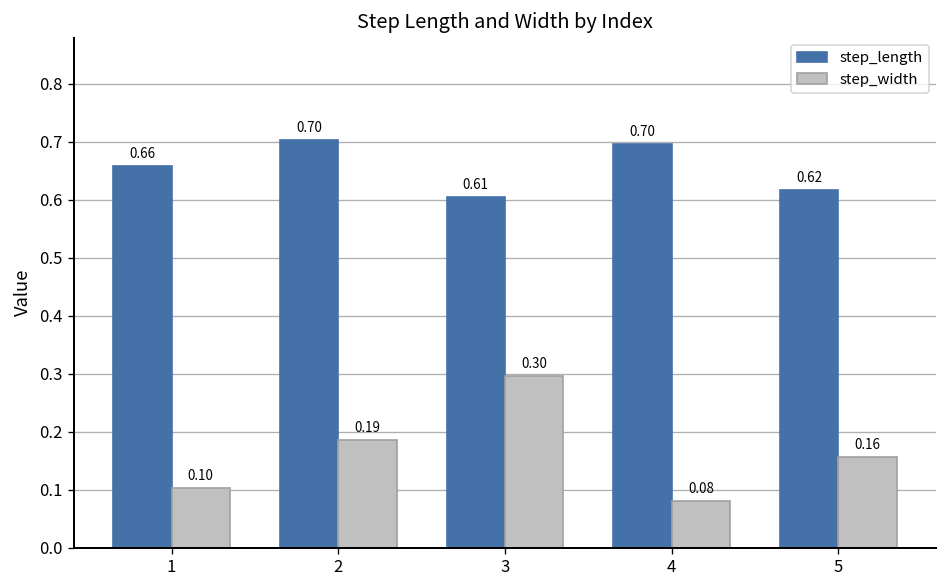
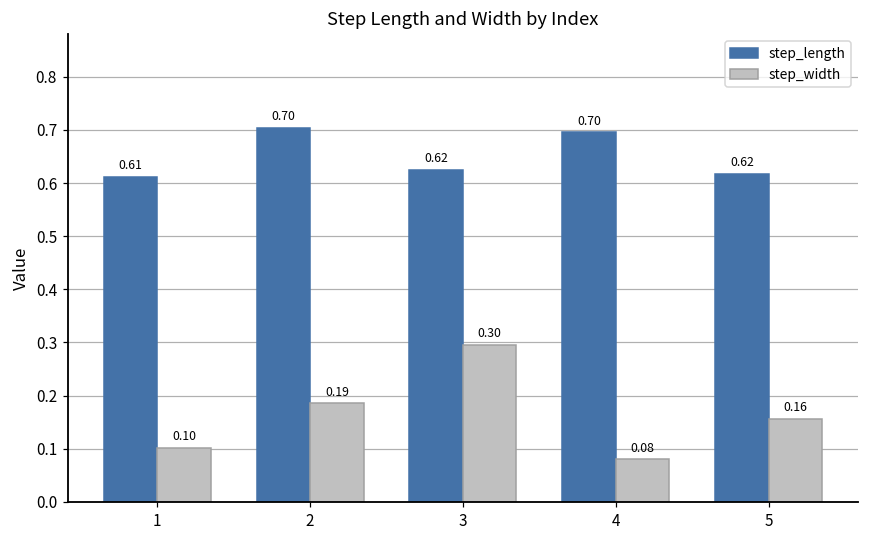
  {
    "step_length": {
-     "1": 0.66,
+     "1": 0.61,
      "2": 0.70,
-     "3": 0.61,
+     "3": 0.62,
      "4": 0.70,
      "5": 0.62
    },
    "step_width": {
      "1": 0.10,
      "2": 0.19,
      "3": 0.30,
      "4": 0.08,
      "5": 0.16
    }
  }
